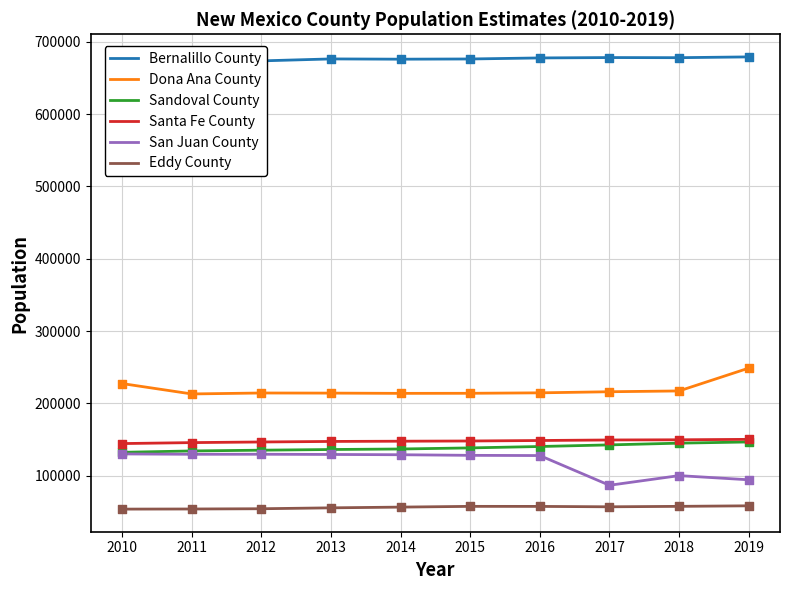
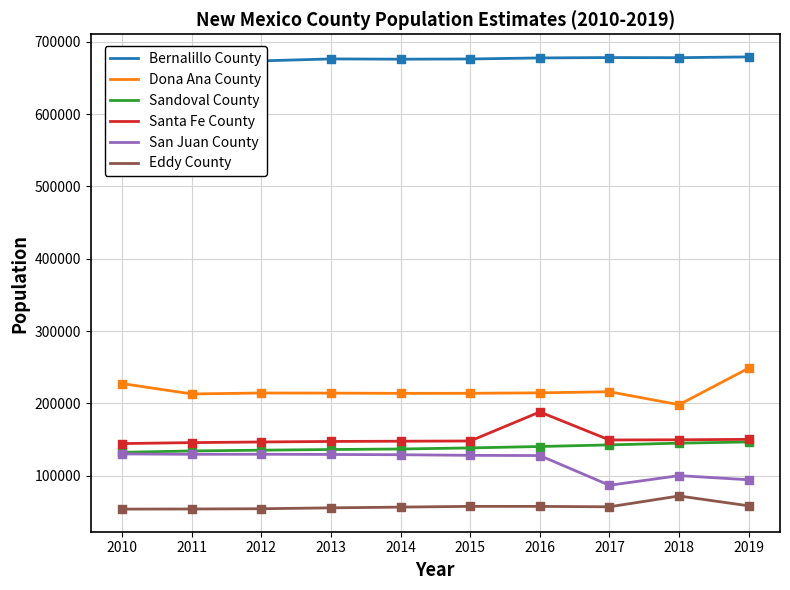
  {
    "Bernalillo County": {
      "2013": 680000,
      "2014": 680000,
      "2015": 680000,
      "2016": 680000,
      "2017": 680000,
      "2018": 680000,
      "2019": 680000
    },
    "Dona Ana County": {
      "2010": 230000,
      "2011": 210000,
      "2012": 210000,
      "2013": 210000,
      "2014": 210000,
      "2015": 210000,
      "2016": 210000,
      "2017": 220000,
-     "2018": 220000,
+     "2018": 200000,
      "2019": 250000
    },
    "Sandoval County": {
      "2011": 130000,
      "2012": 140000,
      "2013": 140000,
      "2014": 140000,
      "2015": 140000,
      "2016": 140000,
      "2017": 140000,
      "2018": 150000,
      "2019": 150000
    },
    "Santa Fe County": {
      "2010": 140000,
      "2011": 150000,
      "2012": 150000,
      "2013": 150000,
      "2014": 150000,
      "2015": 150000,
-     "2016": 150000,
+     "2016": 190000,
      "2017": 150000,
      "2018": 150000,
      "2019": 150000
    },
    "San Juan County": {
      "2011": 130000,
      "2012": 130000,
      "2013": 130000,
      "2014": 130000,
      "2015": 130000,
      "2016": 130000,
      "2017": 90000,
      "2018": 100000,
      "2019": 90000
    },
    "Eddy County": {
      "2010": 50000,
      "2011": 50000,
      "2012": 50000,
      "2013": 60000,
      "2014": 60000,
      "2015": 60000,
      "2016": 60000,
      "2017": 60000,
-     "2018": 60000,
+     "2018": 70000,
      "2019": 60000
    }
  }
